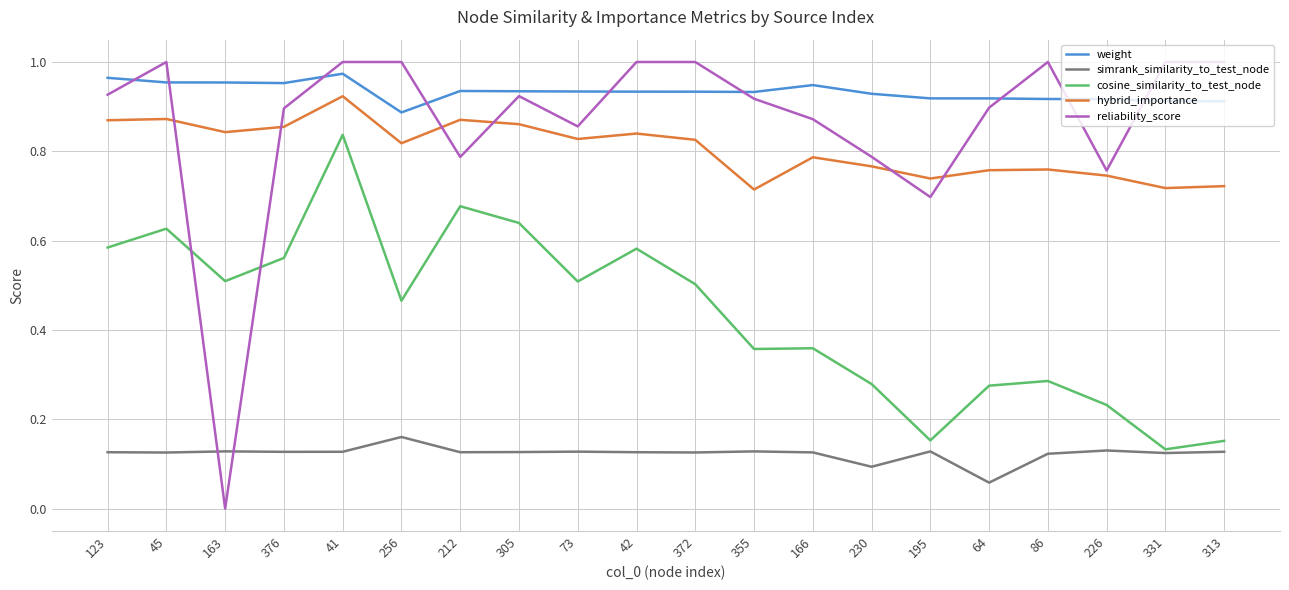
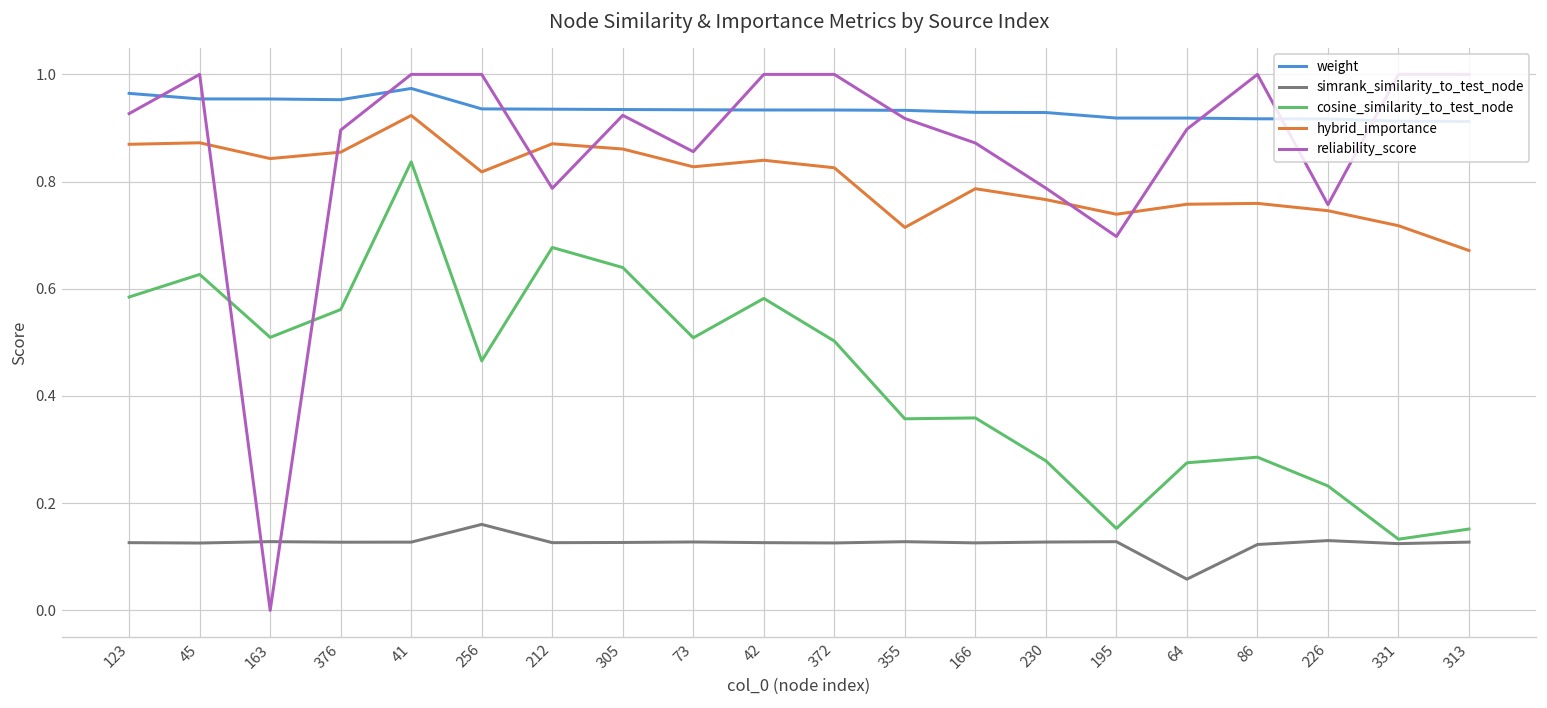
  {
    "weight": {
      "123": 0.96,
      "45": 0.95,
      "163": 0.95,
      "376": 0.95,
      "41": 0.97,
-     "256": 0.89,
+     "256": 0.94,
      "212": 0.94,
      "305": 0.93,
      "73": 0.93,
      "42": 0.93,
      "372": 0.93,
      "355": 0.93,
-     "166": 0.95,
+     "166": 0.93,
      "230": 0.93,
      "195": 0.92,
      "64": 0.92,
      "86": 0.92
    },
    "simrank_similarity_to_test_node": {
      "123": 0.13,
      "45": 0.13,
      "163": 0.13,
      "376": 0.13,
      "41": 0.13,
      "256": 0.16,
      "212": 0.13,
      "305": 0.13,
      "73": 0.13,
      "42": 0.13,
      "372": 0.13,
      "355": 0.13,
      "166": 0.13,
-     "230": 0.09,
+     "230": 0.13,
      "195": 0.13,
      "64": 0.06,
      "86": 0.12,
      "226": 0.13,
      "331": 0.12,
      "313": 0.13
    },
    "cosine_similarity_to_test_node": {
      "123": 0.58,
      "45": 0.63,
      "163": 0.51,
      "376": 0.56,
      "41": 0.84,
      "256": 0.47,
      "212": 0.68,
      "305": 0.64,
      "73": 0.51,
      "42": 0.58,
      "372": 0.50,
      "355": 0.36,
      "166": 0.36,
      "230": 0.28,
      "195": 0.15,
      "64": 0.28,
      "86": 0.29,
      "226": 0.23,
      "331": 0.13,
      "313": 0.15
    },
    "hybrid_importance": {
      "123": 0.87,
      "45": 0.87,
      "163": 0.84,
      "376": 0.85,
      "41": 0.92,
      "256": 0.82,
      "212": 0.87,
      "305": 0.86,
      "73": 0.83,
      "42": 0.84,
      "372": 0.83,
      "355": 0.71,
      "166": 0.79,
      "230": 0.77,
      "195": 0.74,
      "64": 0.76,
      "86": 0.76,
      "226": 0.75,
      "331": 0.72,
-     "313": 0.72
+     "313": 0.67
    },
    "reliability_score": {
      "123": 0.93,
      "45": 1.00,
      "163": 0.00,
      "376": 0.90,
      "41": 1.00,
      "256": 1.00,
      "212": 0.79,
      "305": 0.92,
      "73": 0.86,
      "42": 1.00,
      "372": 1.00,
      "355": 0.92,
      "166": 0.87,
      "230": 0.79,
      "195": 0.70,
      "64": 0.90,
      "86": 1.00,
      "226": 0.76
    }
  }
